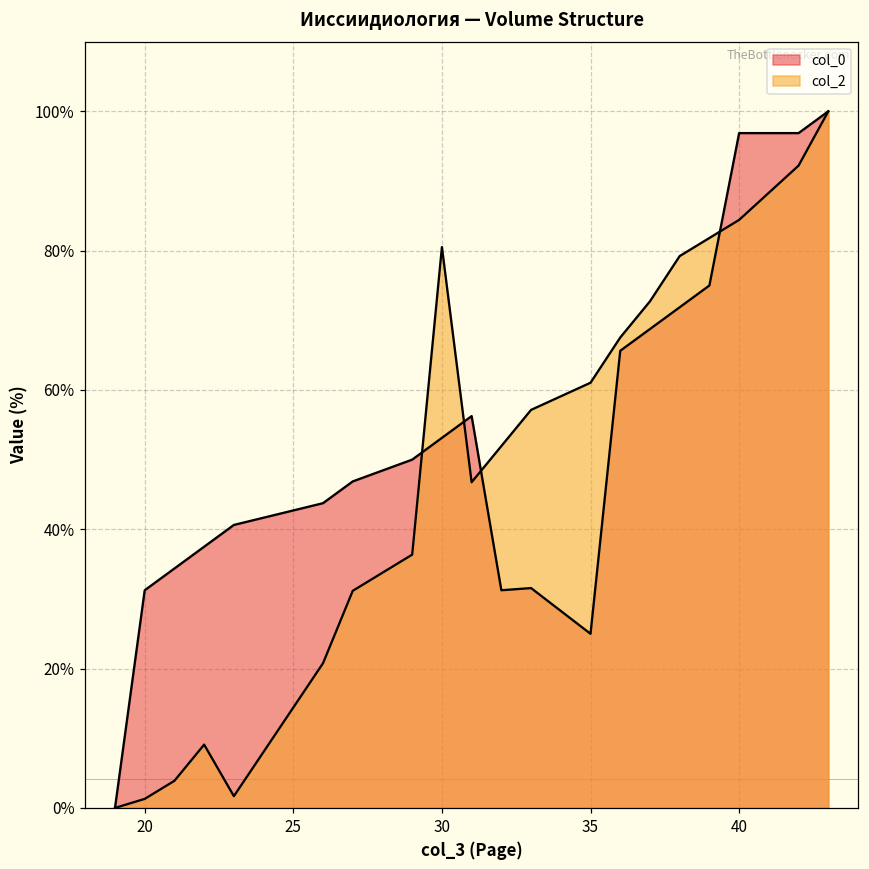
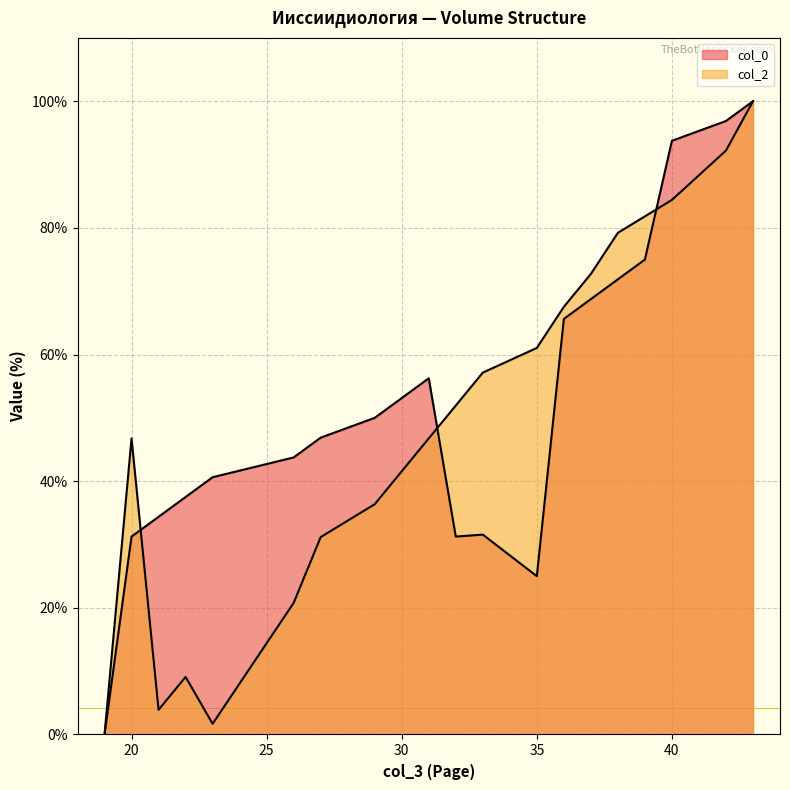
  {
    "col_0": {
      "20": "31%",
      "30": "53%",
      "35": "25%",
-     "40": "97%"
+     "40": "94%"
    },
    "col_2": {
-     "20": "1%",
-     "30": "81%",
+     "20": "47%",
+     "30": "42%",
      "35": "61%",
      "40": "84%"
    }
  }
